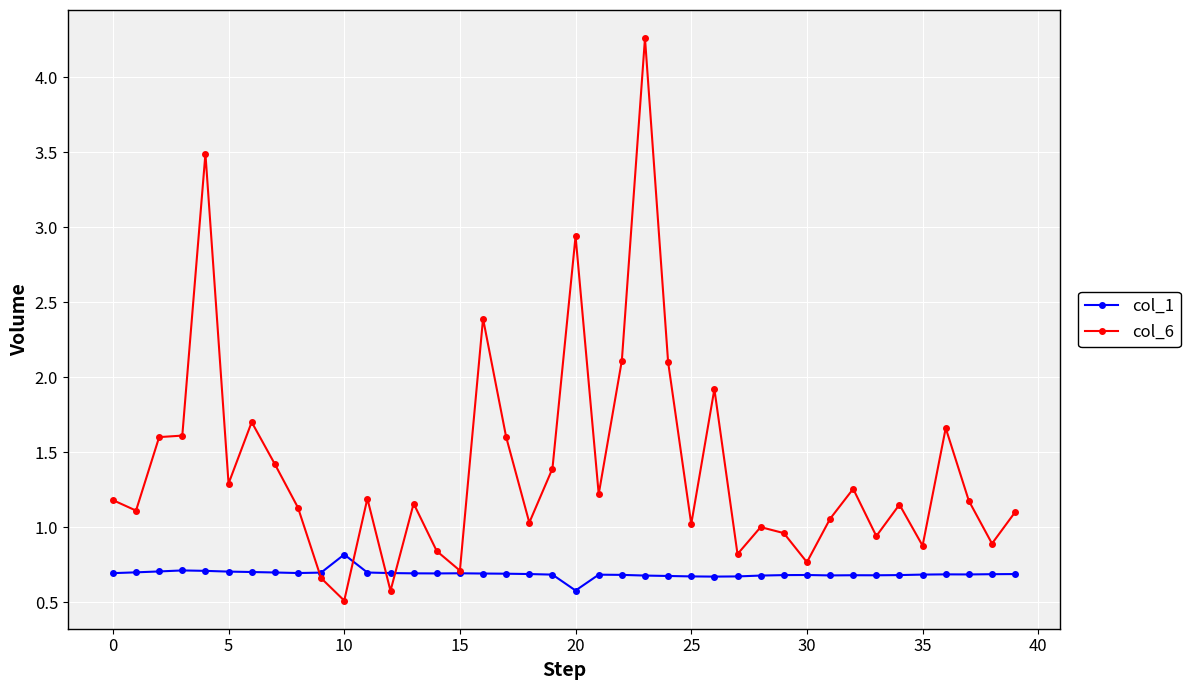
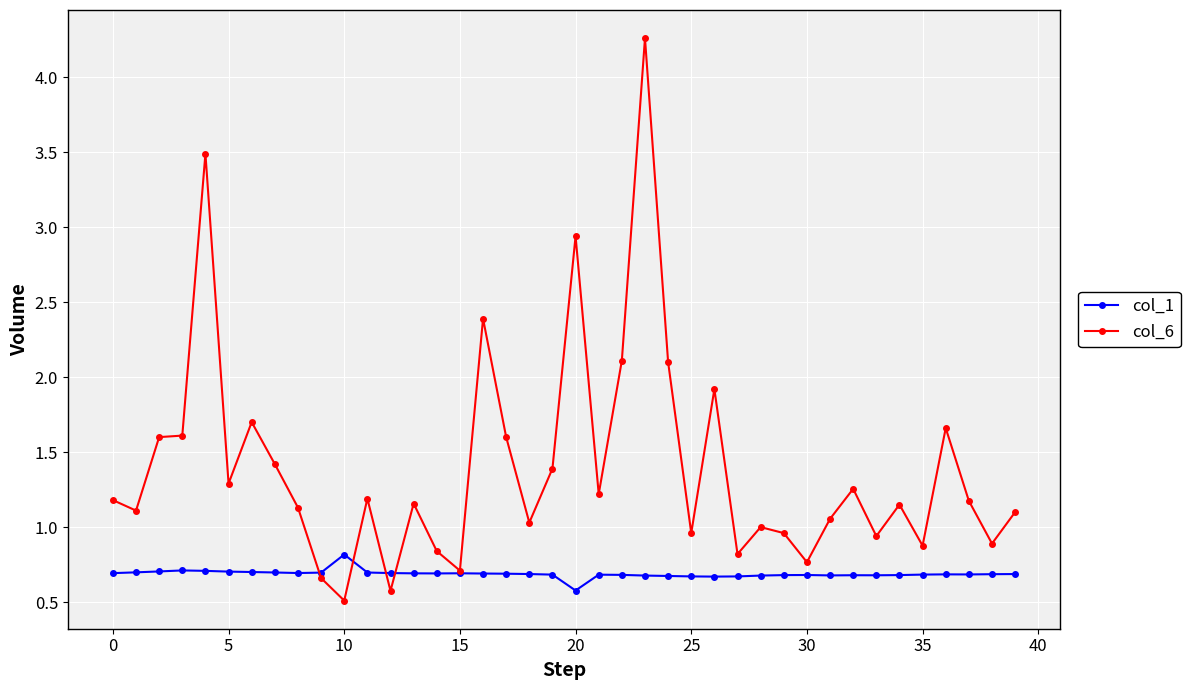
  {
    "col_1": {
      "0": 0.69,
      "5": 0.70,
      "10": 0.82,
      "15": 0.69,
      "20": 0.58,
      "25": 0.67,
      "30": 0.68,
      "35": 0.68
    },
    "col_6": {
      "0": 1.18,
      "5": 1.29,
      "10": 0.51,
      "15": 0.71,
      "20": 2.94,
-     "25": 1.02,
+     "25": 0.96,
      "30": 0.77,
      "35": 0.88
    }
  }
